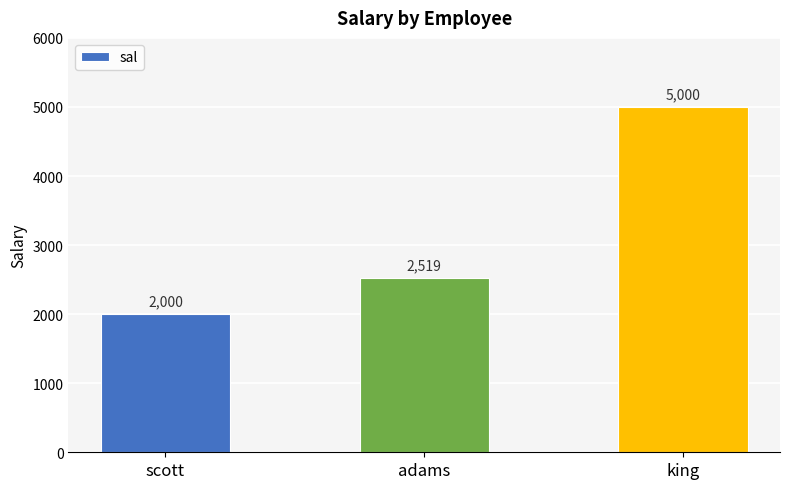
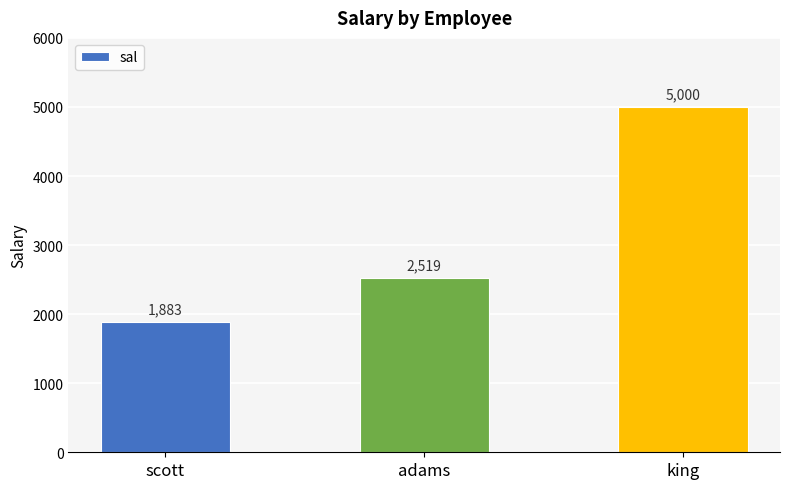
  {
-   "scott": "2,000",
+   "scott": "1,883",
    "adams": "2,519",
    "king": "5,000"
  }
